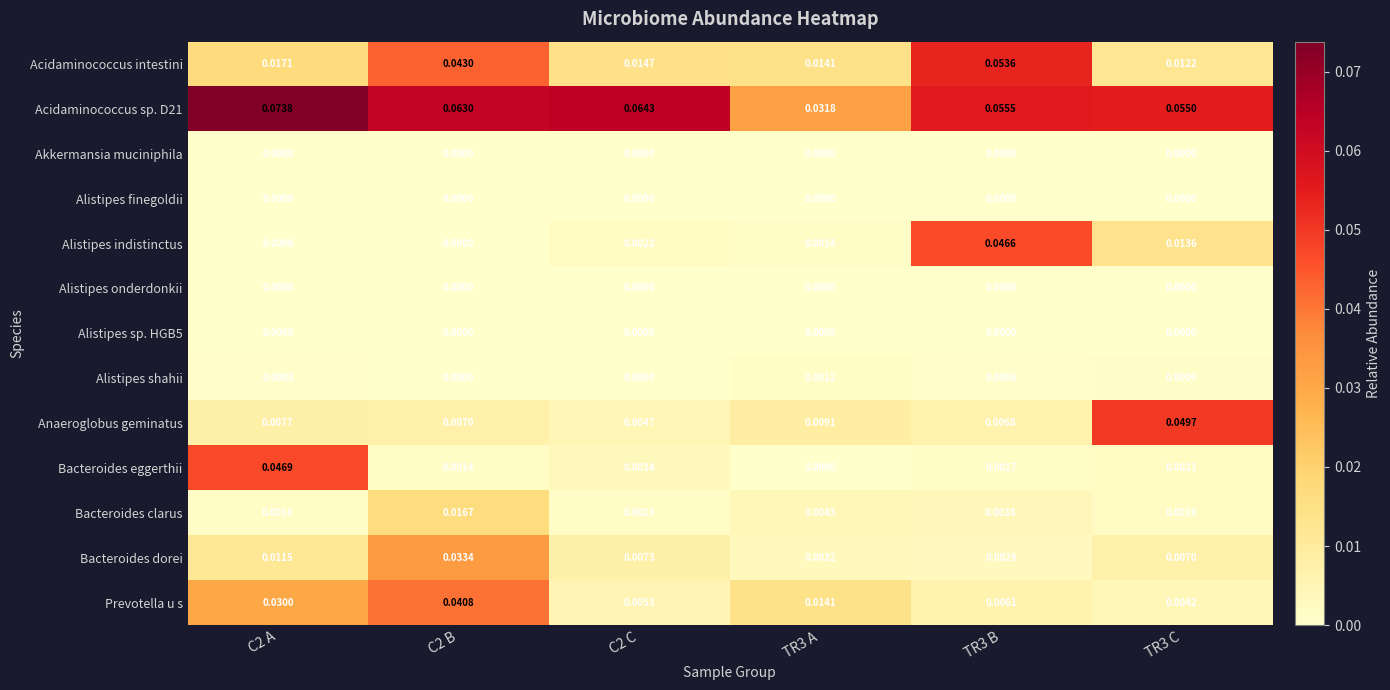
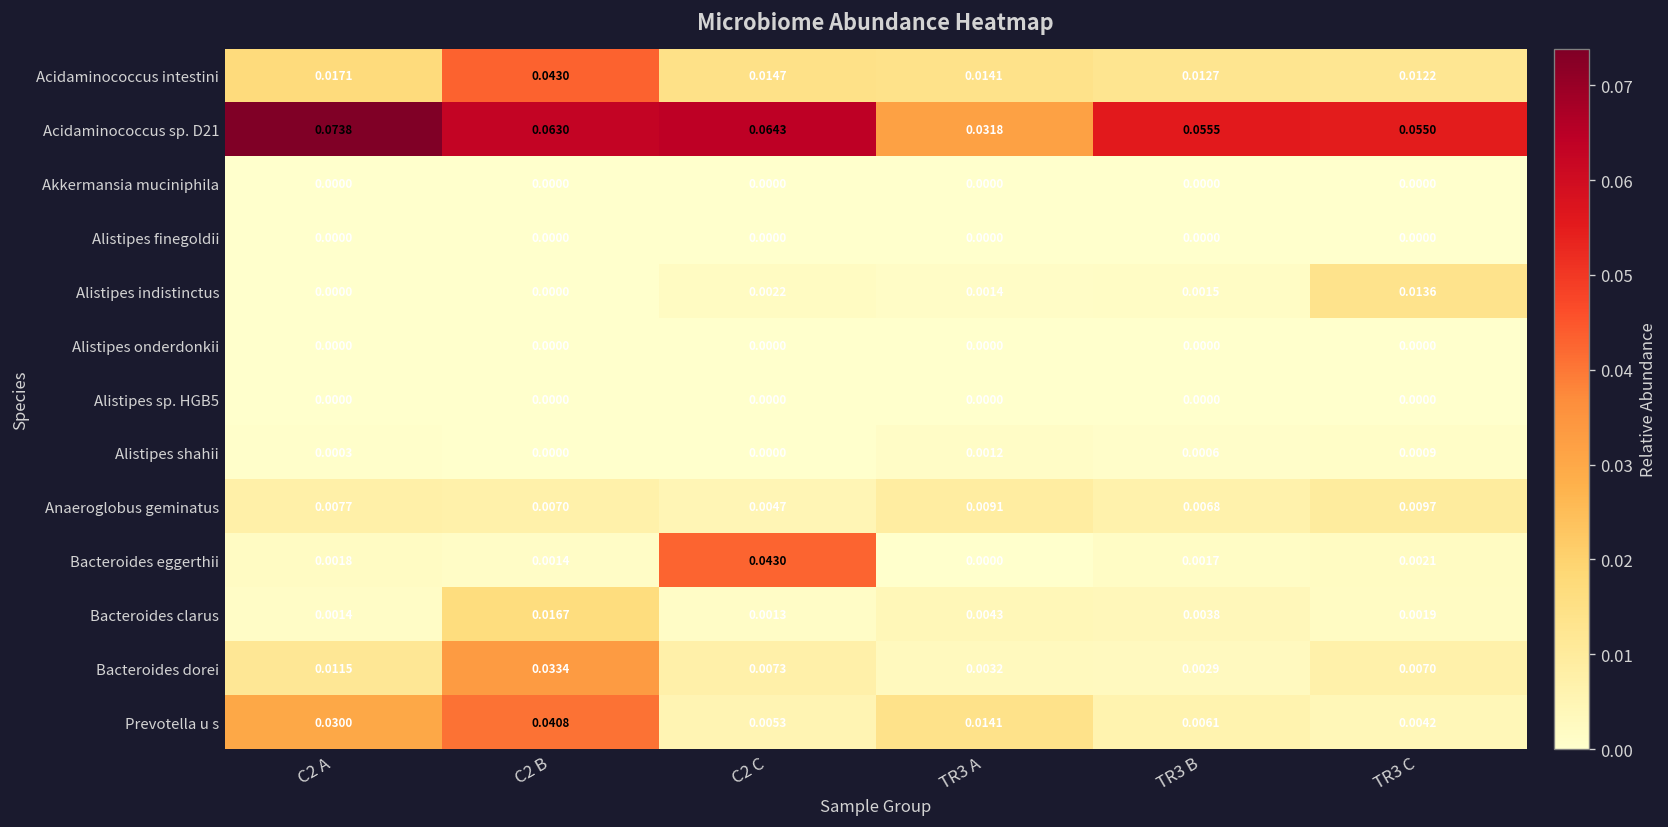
  {
    "Acidaminococcus intestini": {
      "C2 A": 0.0171,
      "C2 B": 0.0430,
      "C2 C": 0.0147,
      "TR3 A": 0.0141,
-     "TR3 B": 0.0536,
+     "TR3 B": 0.0127,
      "TR3 C": 0.0122
    },
    "Acidaminococcus sp. D21": {
      "C2 A": 0.0738,
      "C2 B": 0.0630,
      "C2 C": 0.0643,
      "TR3 A": 0.0318,
      "TR3 B": 0.0555,
      "TR3 C": 0.0550
    },
    "Akkermansia muciniphila": {
      "C2 A": 0.0000,
      "C2 B": 0.0000,
      "C2 C": 0.0000,
      "TR3 A": 0.0000,
      "TR3 B": 0.0000,
      "TR3 C": 0.0000
    },
    "Alistipes finegoldii": {
      "C2 A": 0.0000,
      "C2 B": 0.0000,
      "C2 C": 0.0000,
      "TR3 A": 0.0000,
      "TR3 B": 0.0000,
      "TR3 C": 0.0000
    },
    "Alistipes indistinctus": {
      "C2 A": 0.0000,
      "C2 B": 0.0000,
      "C2 C": 0.0022,
      "TR3 A": 0.0014,
-     "TR3 B": 0.0466,
+     "TR3 B": 0.0015,
      "TR3 C": 0.0136
    },
    "Alistipes onderdonkii": {
      "C2 A": 0.0000,
      "C2 B": 0.0000,
      "C2 C": 0.0000,
      "TR3 A": 0.0000,
      "TR3 B": 0.0000,
      "TR3 C": 0.0000
    },
    "Alistipes sp. HGB5": {
      "C2 A": 0.0000,
      "C2 B": 0.0000,
      "C2 C": 0.0000,
      "TR3 A": 0.0000,
      "TR3 B": 0.0000,
      "TR3 C": 0.0000
    },
    "Alistipes shahii": {
      "C2 A": 0.0003,
      "C2 B": 0.0000,
      "C2 C": 0.0000,
      "TR3 A": 0.0012,
      "TR3 B": 0.0006,
      "TR3 C": 0.0009
    },
    "Anaeroglobus geminatus": {
      "C2 A": 0.0077,
      "C2 B": 0.0070,
      "C2 C": 0.0047,
      "TR3 A": 0.0091,
      "TR3 B": 0.0068,
-     "TR3 C": 0.0497
+     "TR3 C": 0.0097
    },
    "Bacteroides eggerthii": {
-     "C2 A": 0.0469,
+     "C2 A": 0.0018,
      "C2 B": 0.0014,
-     "C2 C": 0.0034,
+     "C2 C": 0.0430,
      "TR3 A": 0.0000,
      "TR3 B": 0.0017,
      "TR3 C": 0.0021
    },
    "Bacteroides clarus": {
      "C2 A": 0.0014,
      "C2 B": 0.0167,
      "C2 C": 0.0013,
      "TR3 A": 0.0043,
      "TR3 B": 0.0038,
      "TR3 C": 0.0019
    },
    "Bacteroides dorei": {
      "C2 A": 0.0115,
      "C2 B": 0.0334,
      "C2 C": 0.0073,
      "TR3 A": 0.0032,
      "TR3 B": 0.0029,
      "TR3 C": 0.0070
    },
    "Prevotella u s": {
      "C2 A": 0.0300,
      "C2 B": 0.0408,
      "C2 C": 0.0053,
      "TR3 A": 0.0141,
      "TR3 B": 0.0061,
      "TR3 C": 0.0042
    }
  }
